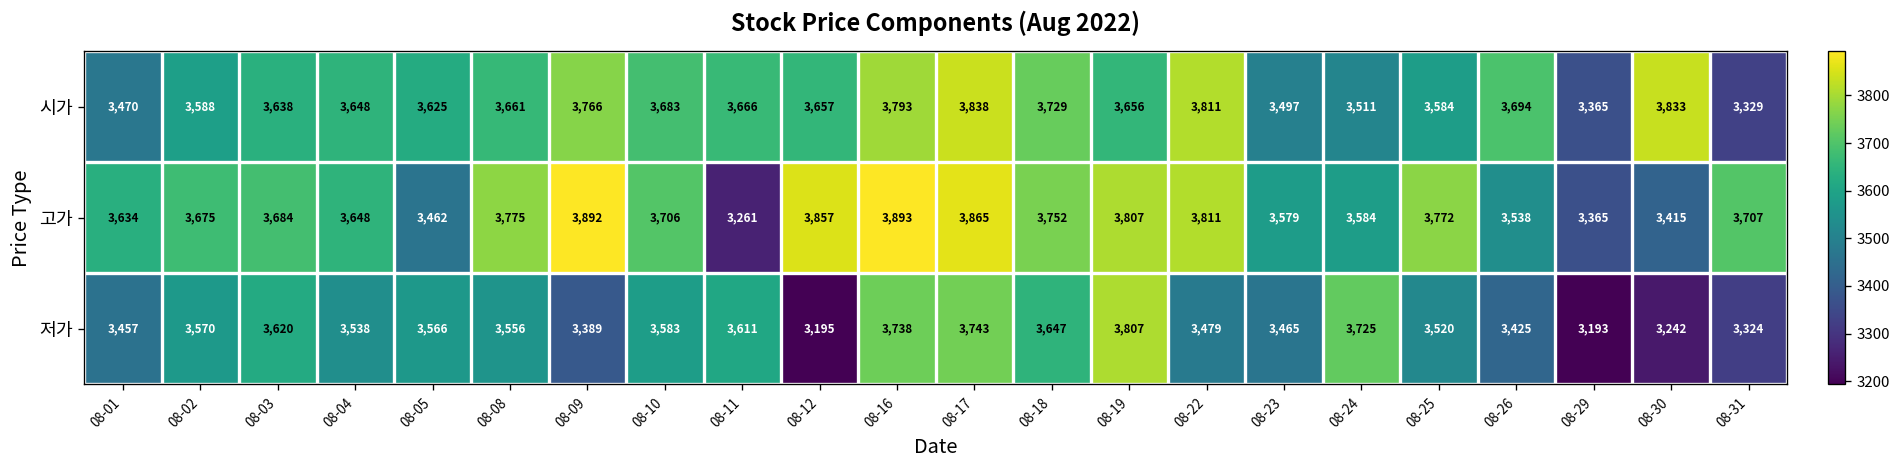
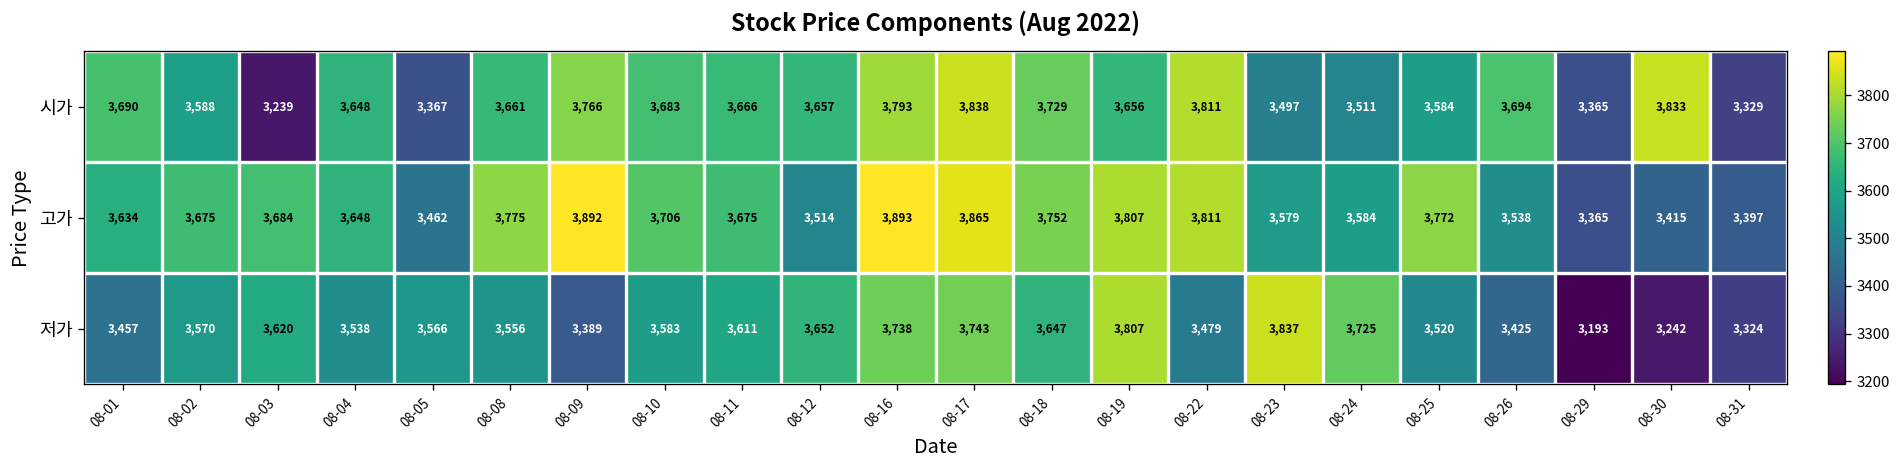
  {
    "시가": {
-     "08-01": "3,470",
+     "08-01": "3,690",
      "08-02": "3,588",
-     "08-03": "3,638",
+     "08-03": "3,239",
      "08-04": "3,648",
-     "08-05": "3,625",
+     "08-05": "3,367",
      "08-08": "3,661",
      "08-09": "3,766",
      "08-10": "3,683",
      "08-11": "3,666",
      "08-12": "3,657",
      "08-16": "3,793",
      "08-17": "3,838",
      "08-18": "3,729",
      "08-19": "3,656",
      "08-22": "3,811",
      "08-23": "3,497",
      "08-24": "3,511",
      "08-25": "3,584",
      "08-26": "3,694",
      "08-29": "3,365",
      "08-30": "3,833",
      "08-31": "3,329"
    },
    "고가": {
      "08-01": "3,634",
      "08-02": "3,675",
      "08-03": "3,684",
      "08-04": "3,648",
      "08-05": "3,462",
      "08-08": "3,775",
      "08-09": "3,892",
      "08-10": "3,706",
-     "08-11": "3,261",
-     "08-12": "3,857",
+     "08-11": "3,675",
+     "08-12": "3,514",
      "08-16": "3,893",
      "08-17": "3,865",
      "08-18": "3,752",
      "08-19": "3,807",
      "08-22": "3,811",
      "08-23": "3,579",
      "08-24": "3,584",
      "08-25": "3,772",
      "08-26": "3,538",
      "08-29": "3,365",
      "08-30": "3,415",
-     "08-31": "3,707"
+     "08-31": "3,397"
    },
    "저가": {
      "08-01": "3,457",
      "08-02": "3,570",
      "08-03": "3,620",
      "08-04": "3,538",
      "08-05": "3,566",
      "08-08": "3,556",
      "08-09": "3,389",
      "08-10": "3,583",
      "08-11": "3,611",
-     "08-12": "3,195",
+     "08-12": "3,652",
      "08-16": "3,738",
      "08-17": "3,743",
      "08-18": "3,647",
      "08-19": "3,807",
      "08-22": "3,479",
-     "08-23": "3,465",
+     "08-23": "3,837",
      "08-24": "3,725",
      "08-25": "3,520",
      "08-26": "3,425",
      "08-29": "3,193",
      "08-30": "3,242",
      "08-31": "3,324"
    }
  }
